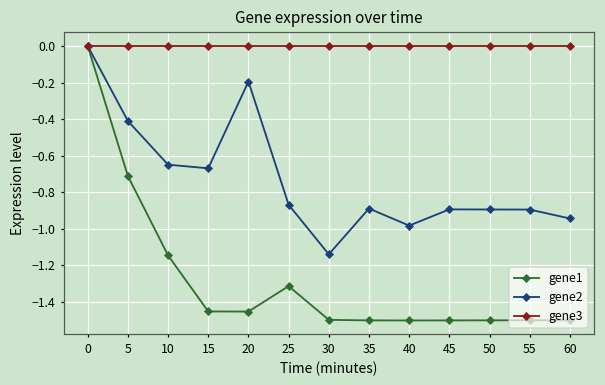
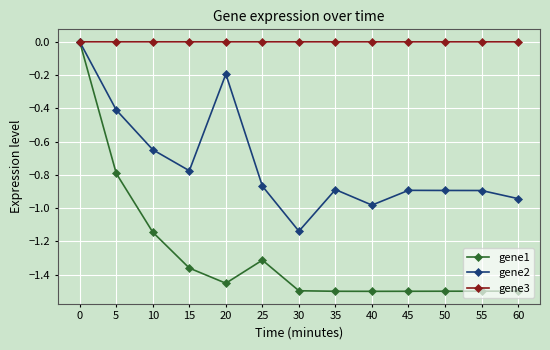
  {
    "gene1": {
-     "5": -0.71,
+     "5": -0.79,
      "10": -1.15,
-     "15": -1.45,
+     "15": -1.36,
      "20": -1.45,
      "25": -1.31,
      "30": -1.50,
      "35": -1.50,
      "40": -1.50,
      "45": -1.50,
      "50": -1.50
    },
    "gene2": {
      "5": -0.41,
      "10": -0.65,
-     "15": -0.67,
+     "15": -0.78,
      "20": -0.19,
      "25": -0.87,
      "30": -1.14,
      "35": -0.89,
      "40": -0.98,
      "45": -0.89,
      "50": -0.89,
      "55": -0.89,
      "60": -0.94
    },
    "gene3": {
      "5": 0.00,
      "10": 0.00,
      "15": 0.00,
      "20": 0.00,
      "25": 0.00,
      "30": 0.00,
      "35": 0.00,
      "40": 0.00,
      "45": 0.00,
      "50": 0.00,
      "55": 0.00,
      "60": 0.00
    }
  }
